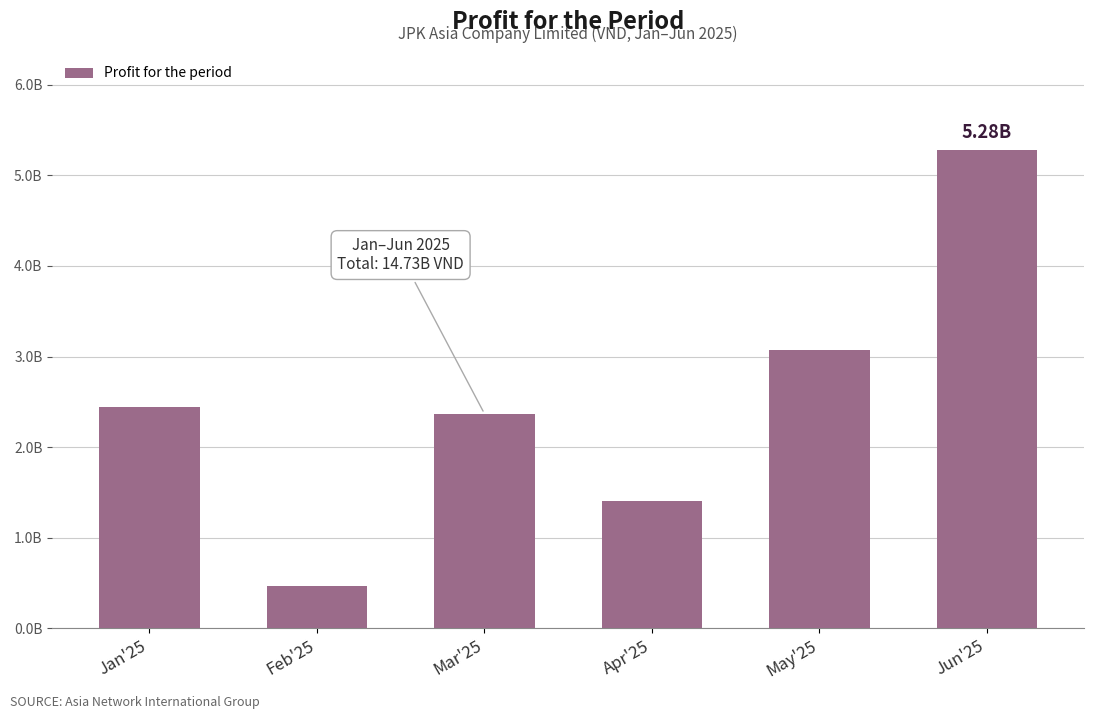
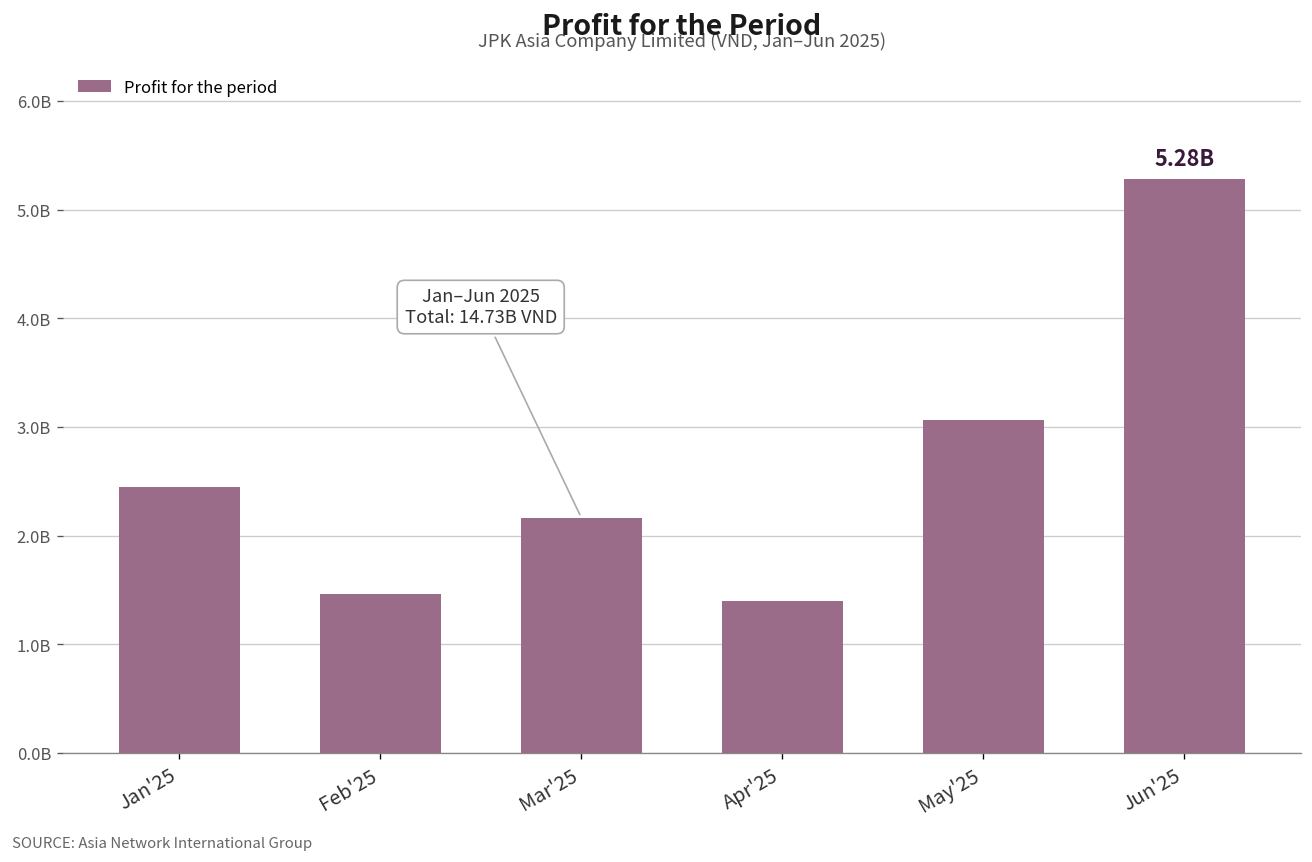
  {
    "Jan'25": 2400000000,
-   "Feb'25": 500000000,
-   "Mar'25": 2400000000,
+   "Feb'25": 1500000000,
+   "Mar'25": 2200000000,
    "Apr'25": 1400000000,
    "May'25": 3100000000
  }
